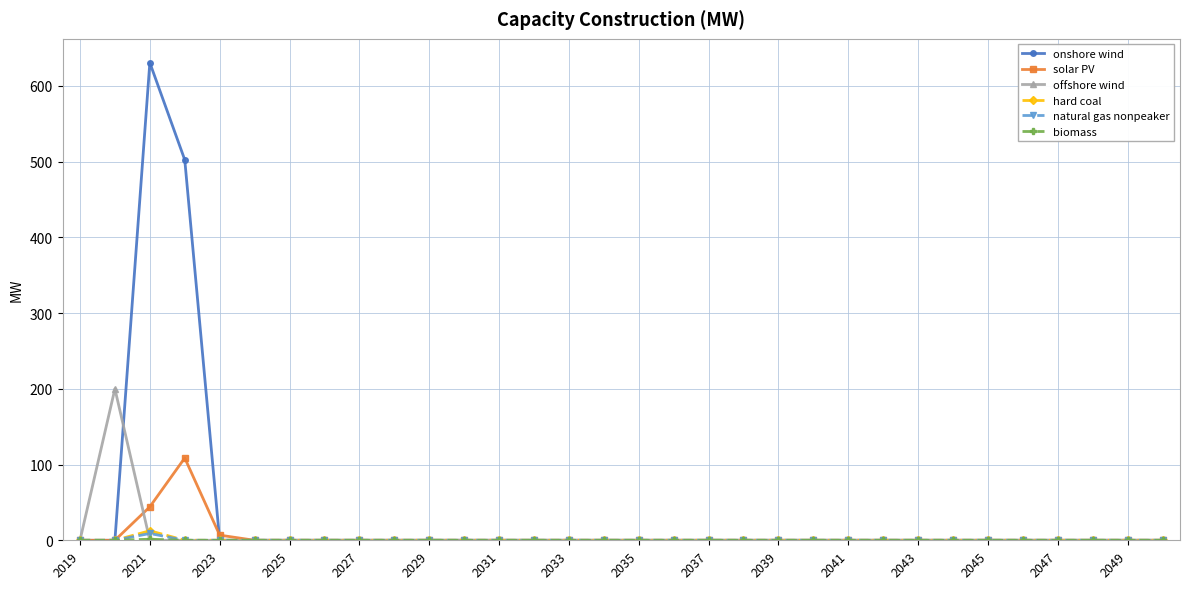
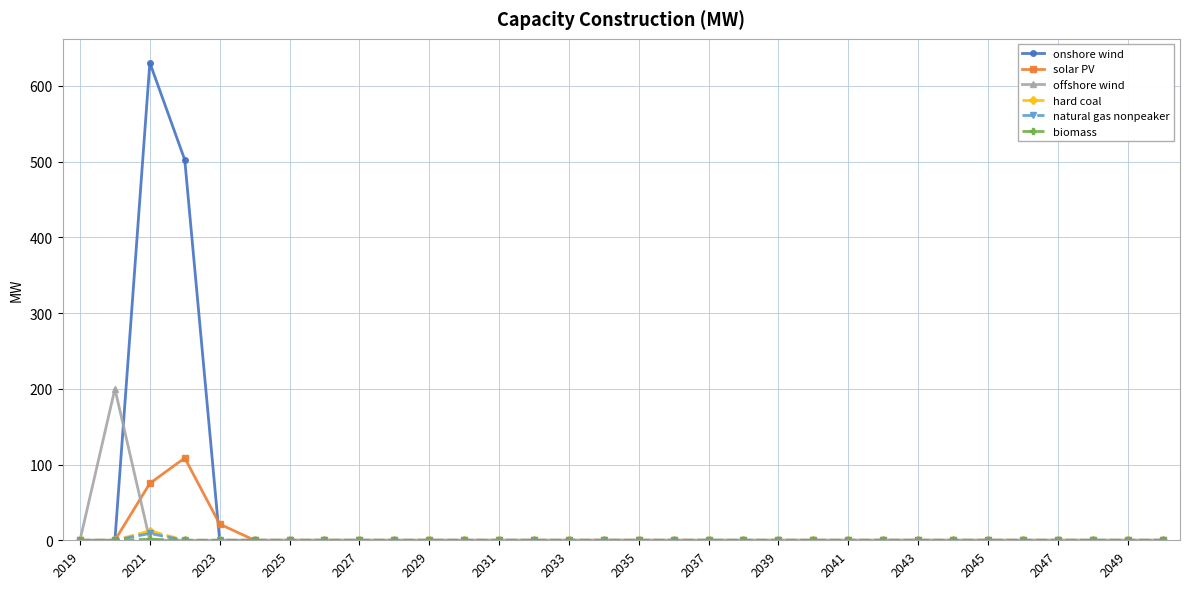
  {
    "solar PV": {
-     "2021": 40,
-     "2023": 10
+     "2021": 80,
+     "2023": 20
    },
    "hard coal": {
      "2021": 10
    }
  }
